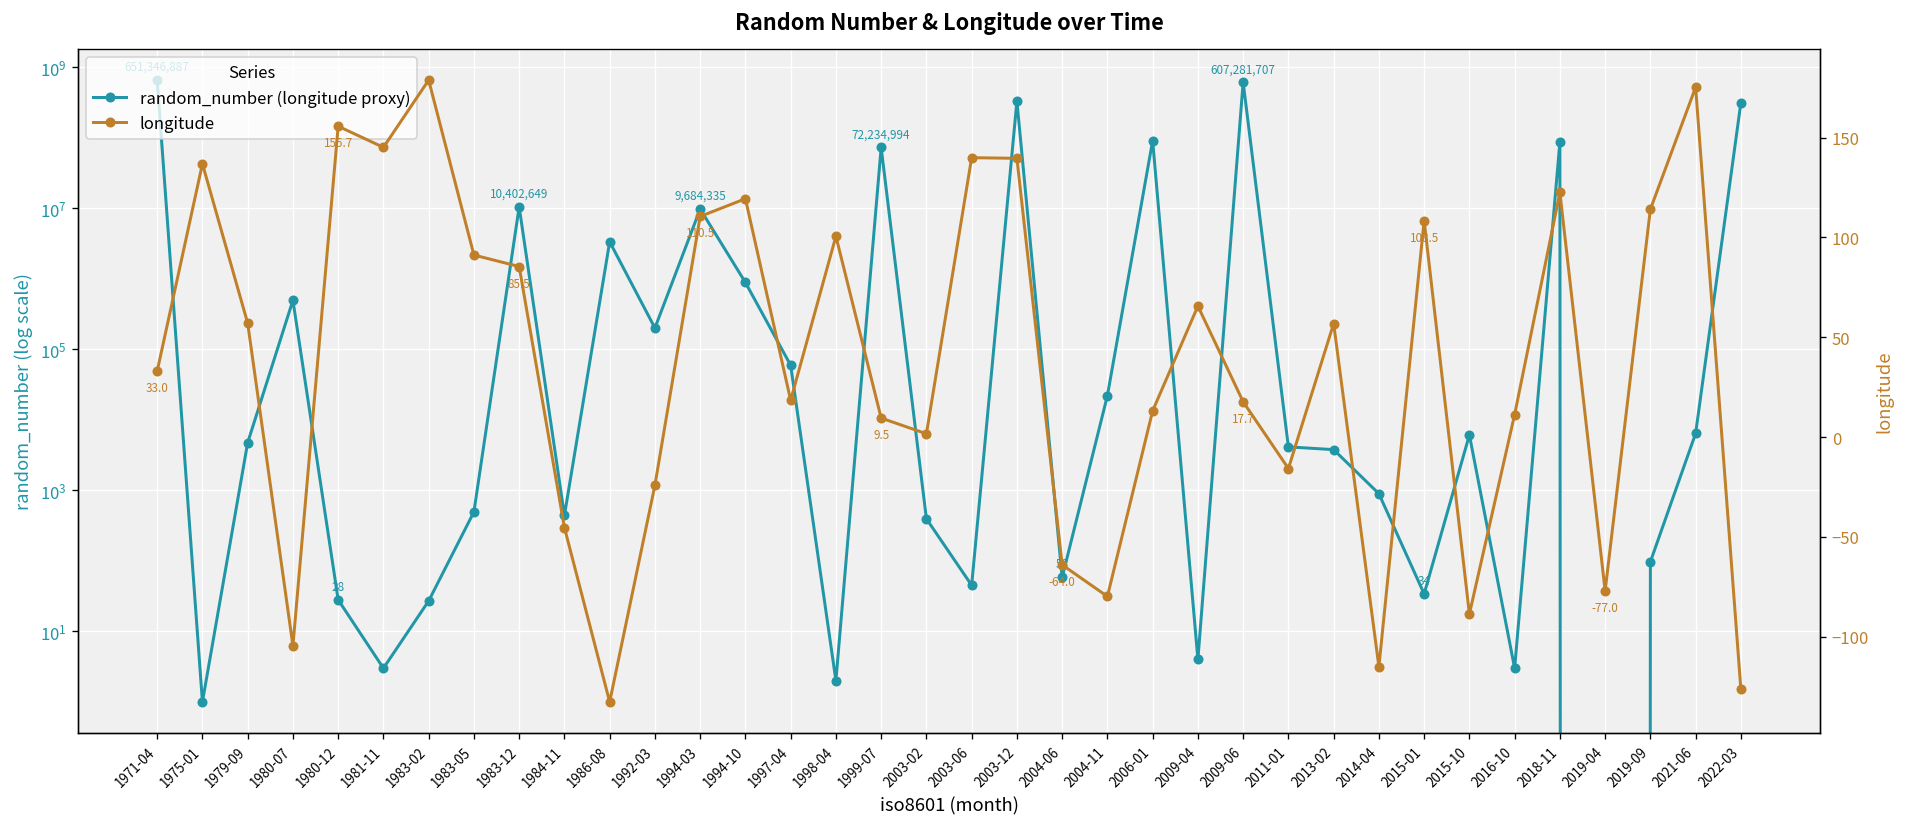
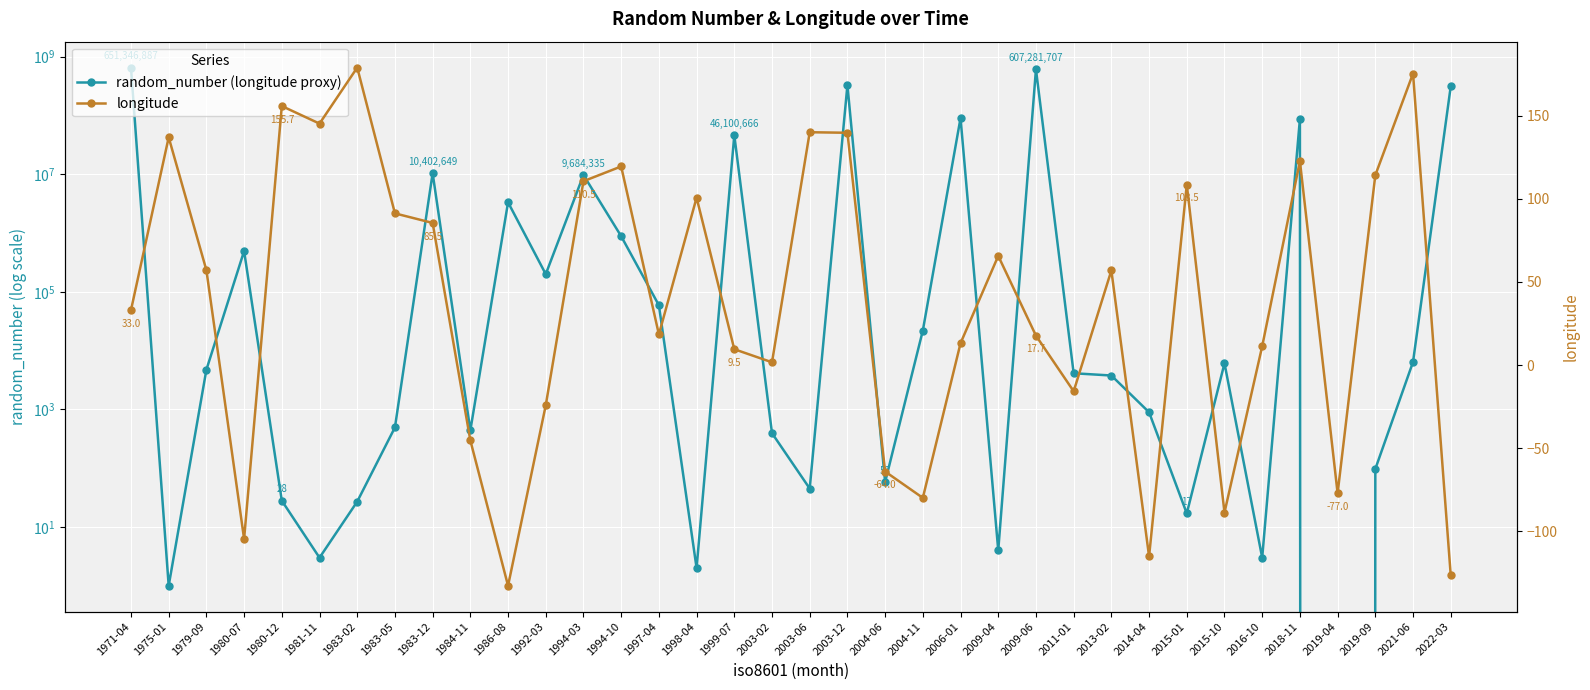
  {
    "random_number (longitude proxy)": {
      "1980-12": "28",
      "1983-12": "10,402,649",
      "1994-03": "9,684,335",
-     "1999-07": "72,234,994",
+     "1999-07": "46,100,666",
      "2009-06": "607,281,707",
-     "2015-01": "34"
+     "2015-01": "17"
    },
    "longitude": {
      "1971-04": "33.0",
      "1983-12": "85.5",
      "1994-03": "110.5",
      "1999-07": "9.5",
      "2009-06": "17.7",
      "2015-01": "108.5",
      "2019-04": "-77.0"
    }
  }
